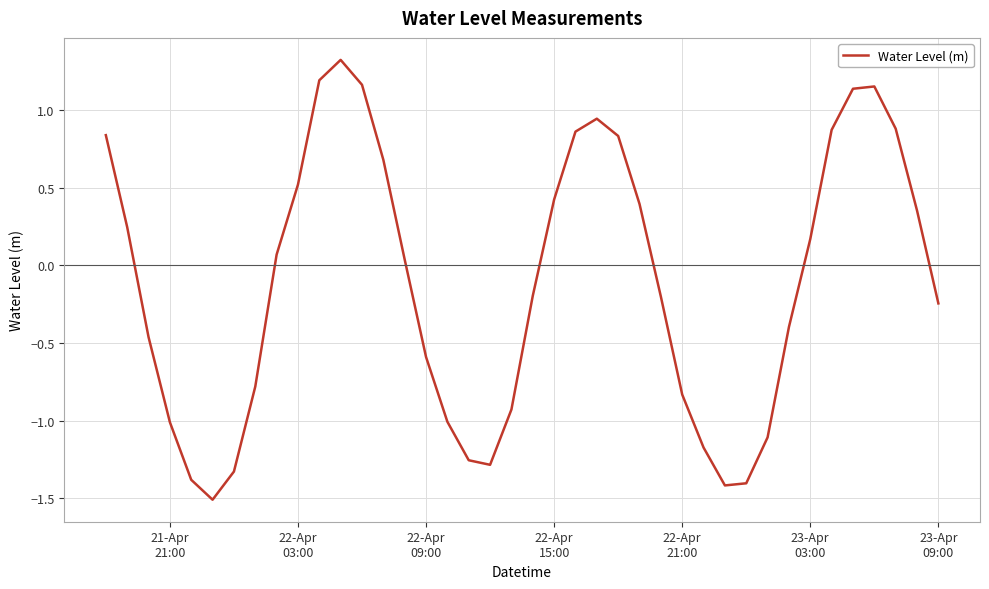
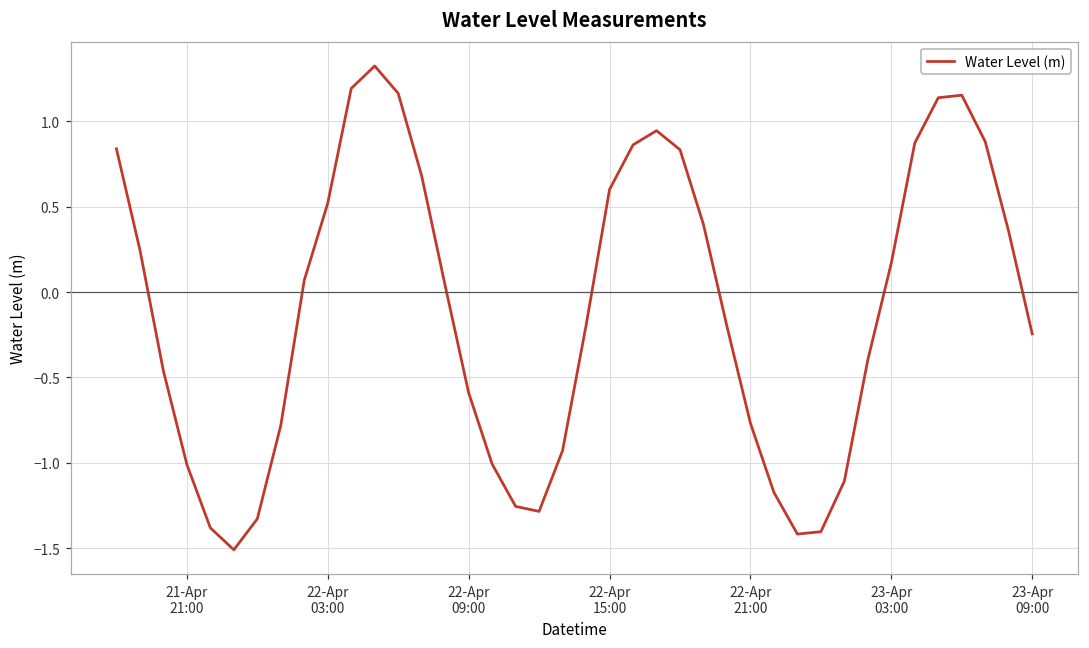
  {
    "21-Apr 21:00": -1.01,
    "22-Apr 03:00": 0.52,
    "22-Apr 09:00": -0.59,
-   "22-Apr 15:00": 0.42,
-   "22-Apr 21:00": -0.83,
+   "22-Apr 15:00": 0.60,
+   "22-Apr 21:00": -0.77,
    "23-Apr 03:00": 0.17,
    "23-Apr 09:00": -0.24
  }
